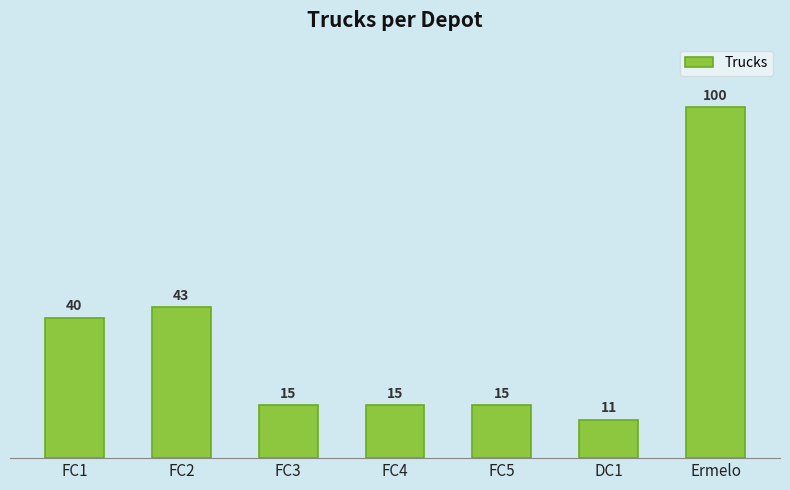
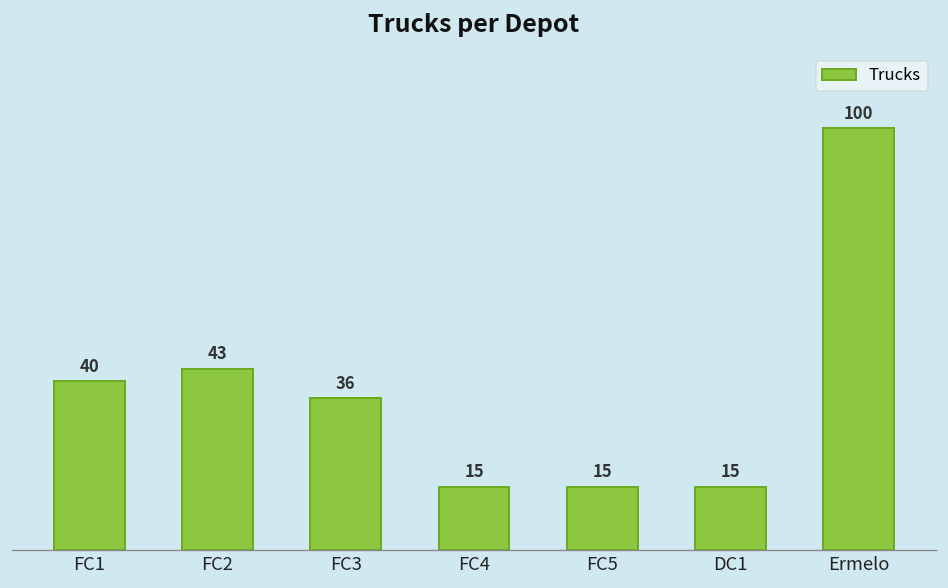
  {
    "FC1": 40,
    "FC2": 43,
-   "FC3": 15,
+   "FC3": 36,
    "FC4": 15,
    "FC5": 15,
-   "DC1": 11,
+   "DC1": 15,
    "Ermelo": 100
  }
